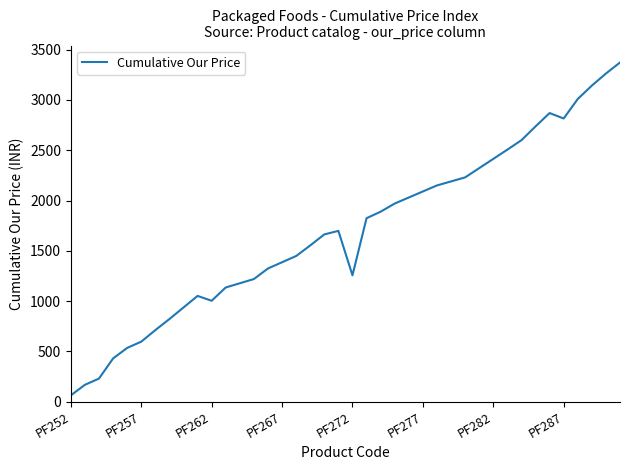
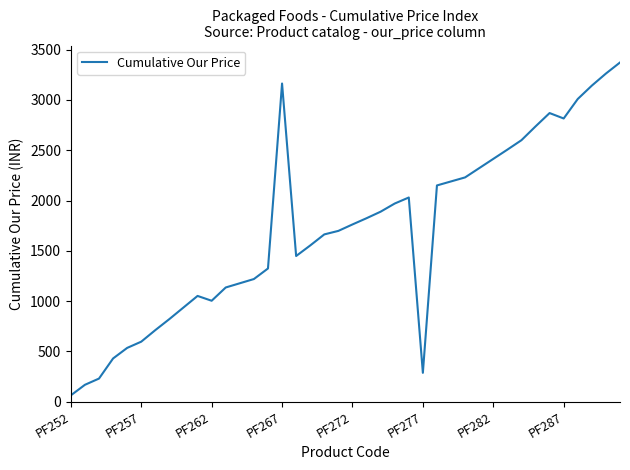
  {
    "PF252": 60,
    "PF257": 600,
    "PF262": 1000,
-   "PF267": 1390,
-   "PF272": 1260,
-   "PF277": 2090,
+   "PF267": 3160,
+   "PF272": 1760,
+   "PF277": 290,
    "PF282": 2410,
    "PF287": 2820
  }
